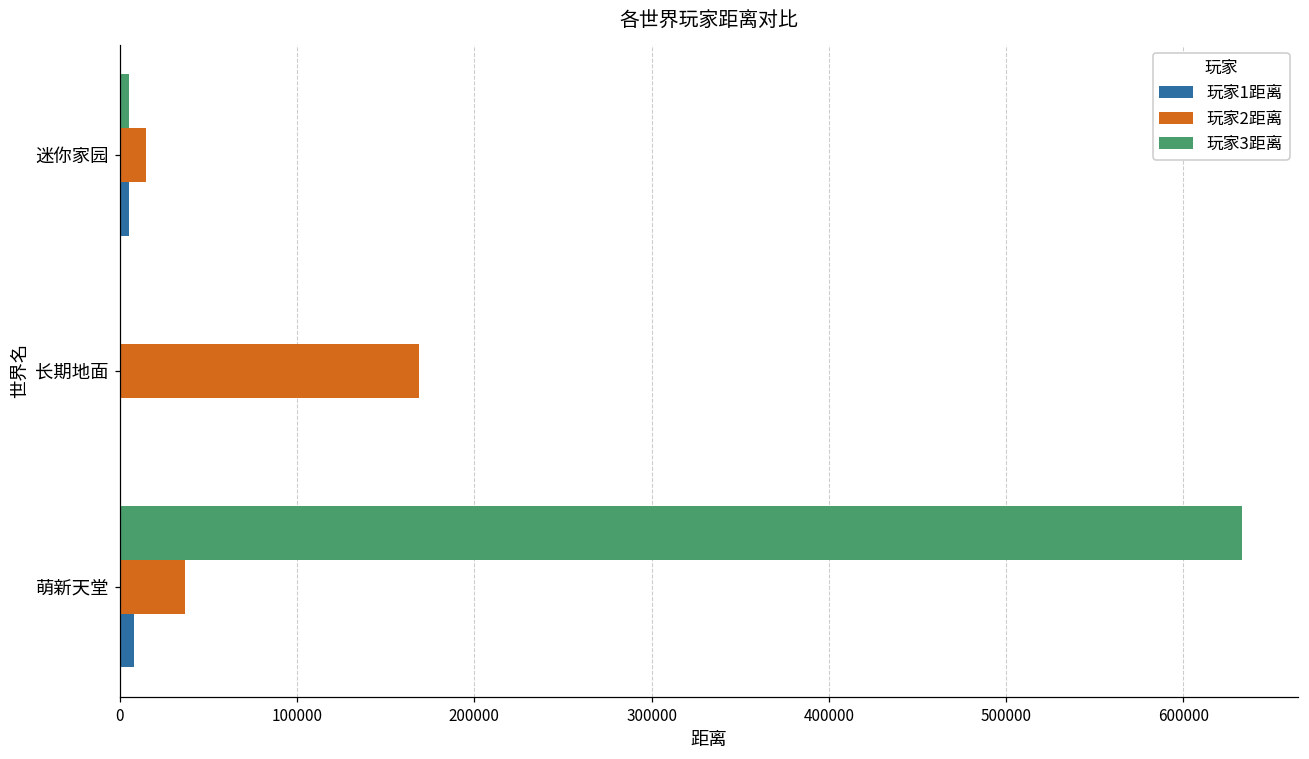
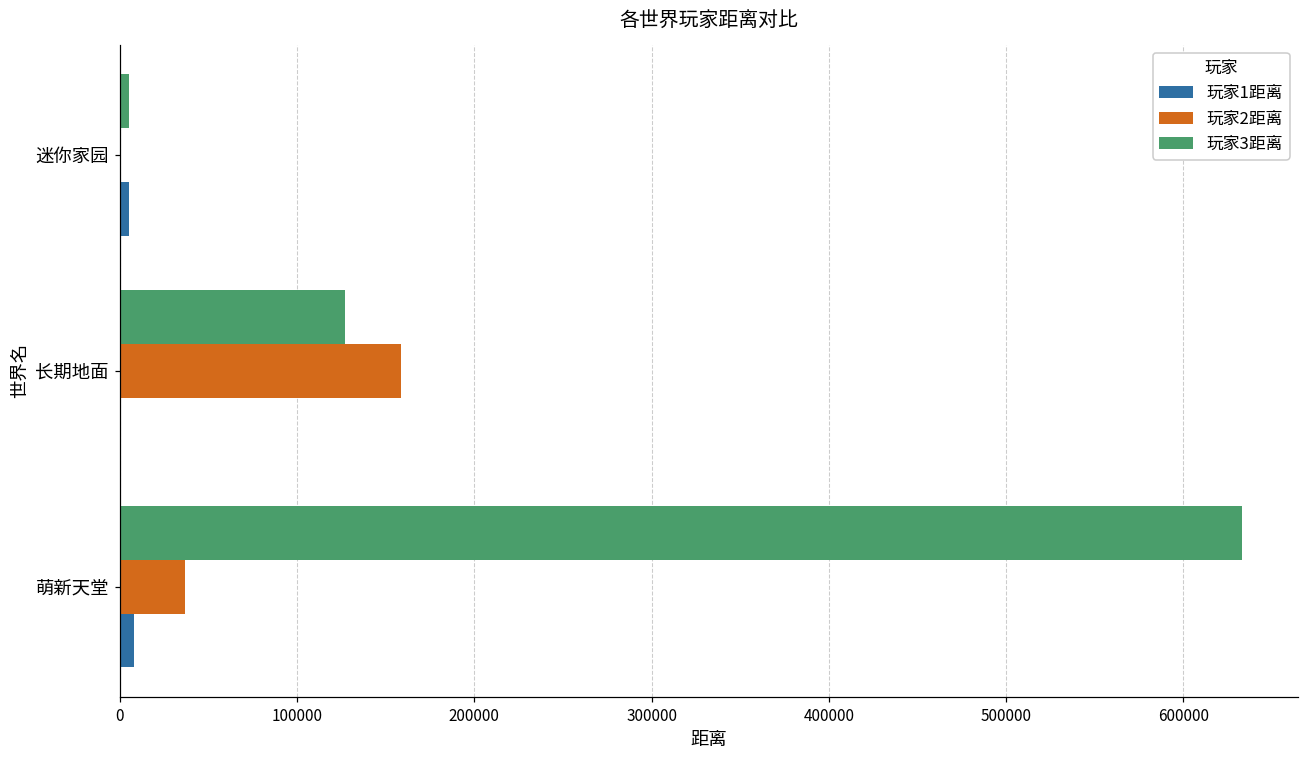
  {
    "玩家1距离": {
      "迷你家园": 5000,
      "萌新天堂": 8000
    },
    "玩家2距离": {
-     "迷你家园": 15000,
-     "长期地面": 169000,
+     "迷你家园": 0,
+     "长期地面": 159000,
      "萌新天堂": 37000
    },
    "玩家3距离": {
      "迷你家园": 6000,
-     "长期地面": 0,
+     "长期地面": 127000,
      "萌新天堂": 633000
    }
  }
